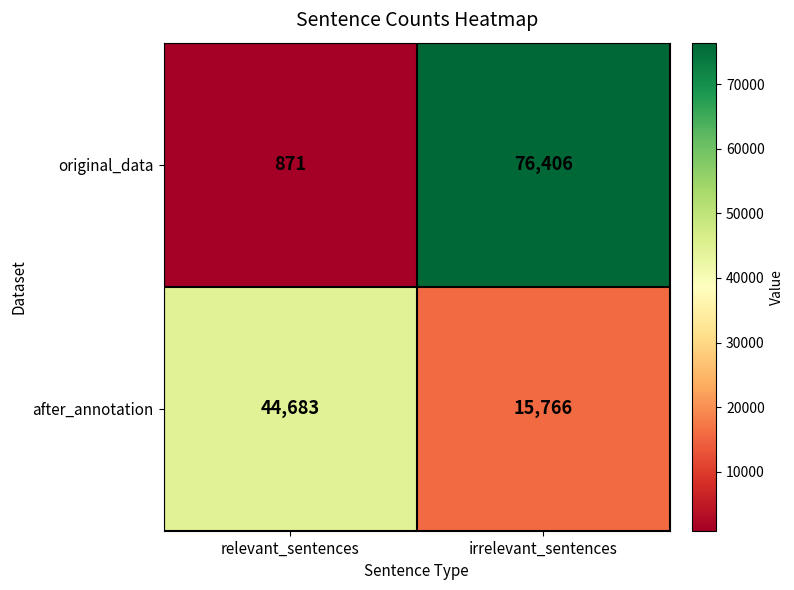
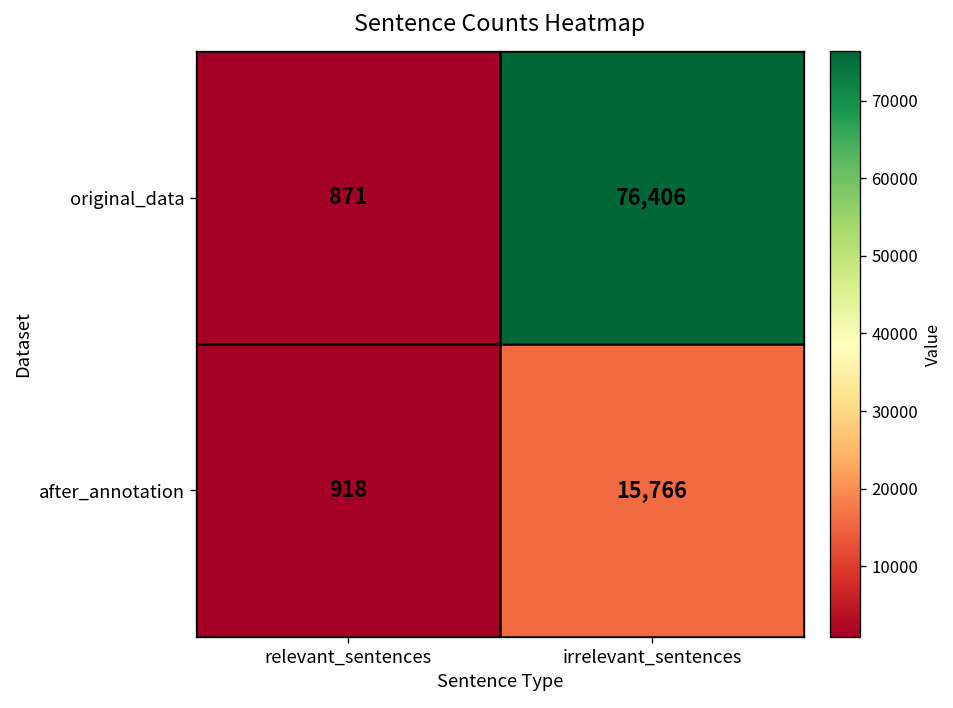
  {
    "original_data": {
      "relevant_sentences": "871",
      "irrelevant_sentences": "76,406"
    },
    "after_annotation": {
-     "relevant_sentences": "44,683",
+     "relevant_sentences": "918",
      "irrelevant_sentences": "15,766"
    }
  }
